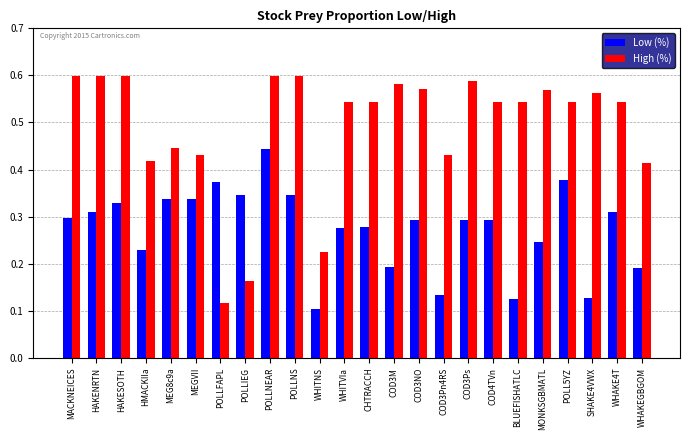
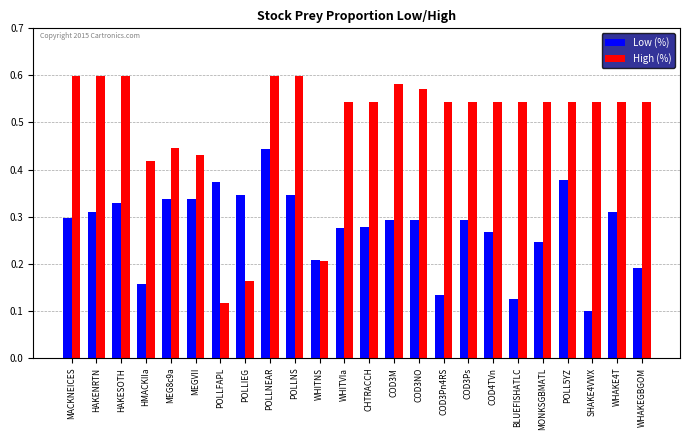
  {
    "Low (%)": {
      "MACKNEICES": 0.30,
      "HAKENRTN": 0.31,
      "HAKESOTH": 0.33,
-     "HMACKIIa": 0.23,
+     "HMACKIIa": 0.16,
      "MEG8c9a": 0.34,
      "MEGVII": 0.34,
      "POLLFAPL": 0.37,
      "POLLIEG": 0.35,
      "POLLNEAR": 0.44,
      "POLLNS": 0.35,
-     "WHITNS": 0.10,
+     "WHITNS": 0.21,
      "WHITVIa": 0.28,
      "CHTRACCH": 0.28,
-     "COD3M": 0.19,
+     "COD3M": 0.29,
      "COD3NO": 0.29,
      "COD3Pn4RS": 0.13,
      "COD3Ps": 0.29,
-     "COD4TVn": 0.29,
+     "COD4TVn": 0.27,
      "BLUEFISHATLC": 0.13,
      "MONKSGBMATL": 0.25,
      "POLL5YZ": 0.38,
-     "SHAKE4VWX": 0.13,
+     "SHAKE4VWX": 0.10,
      "WHAKE4T": 0.31,
      "WHAKEGBGOM": 0.19
    },
    "High (%)": {
      "MACKNEICES": 0.60,
      "HAKENRTN": 0.60,
      "HAKESOTH": 0.60,
      "HMACKIIa": 0.42,
      "MEG8c9a": 0.45,
      "MEGVII": 0.43,
      "POLLFAPL": 0.12,
      "POLLIEG": 0.16,
      "POLLNEAR": 0.60,
      "POLLNS": 0.60,
-     "WHITNS": 0.23,
+     "WHITNS": 0.21,
      "WHITVIa": 0.54,
      "CHTRACCH": 0.54,
      "COD3M": 0.58,
      "COD3NO": 0.57,
-     "COD3Pn4RS": 0.43,
-     "COD3Ps": 0.59,
+     "COD3Pn4RS": 0.54,
+     "COD3Ps": 0.54,
      "COD4TVn": 0.54,
      "BLUEFISHATLC": 0.54,
-     "MONKSGBMATL": 0.57,
+     "MONKSGBMATL": 0.54,
      "POLL5YZ": 0.54,
-     "SHAKE4VWX": 0.56,
+     "SHAKE4VWX": 0.54,
      "WHAKE4T": 0.54,
-     "WHAKEGBGOM": 0.42
+     "WHAKEGBGOM": 0.54
    }
  }
